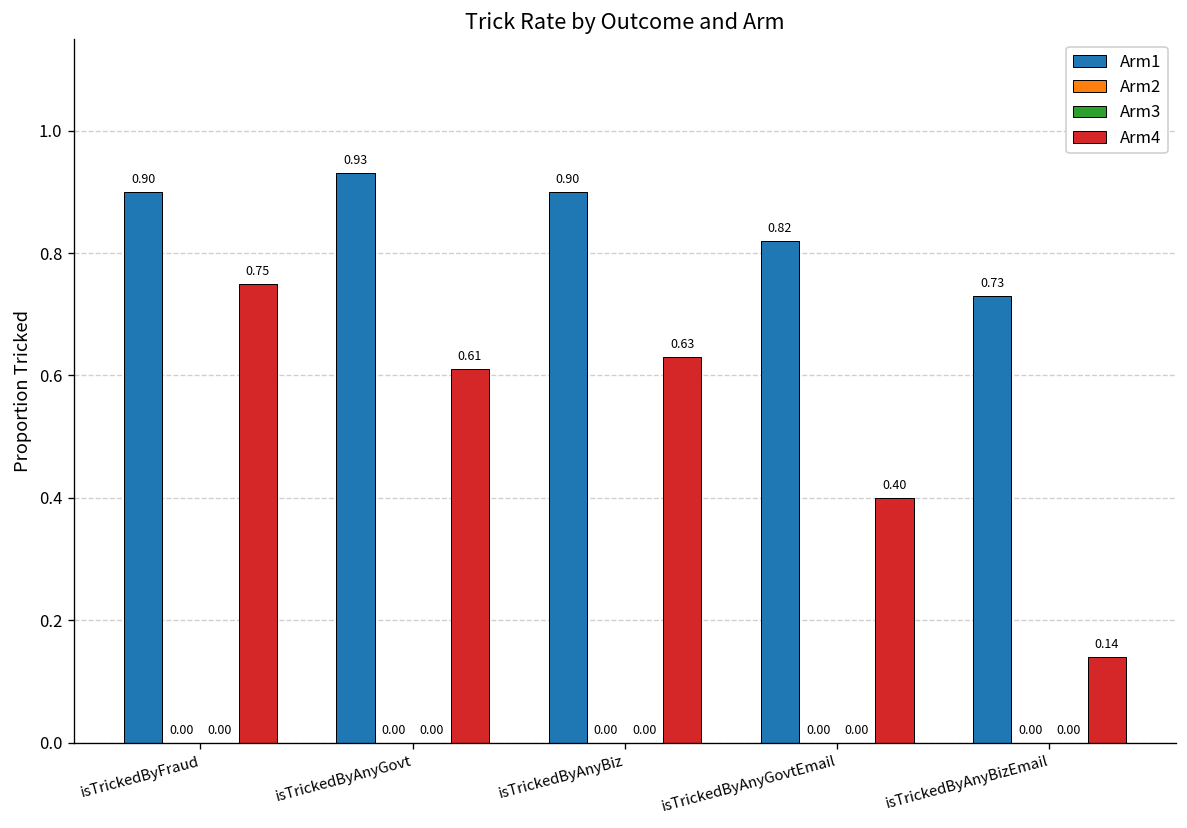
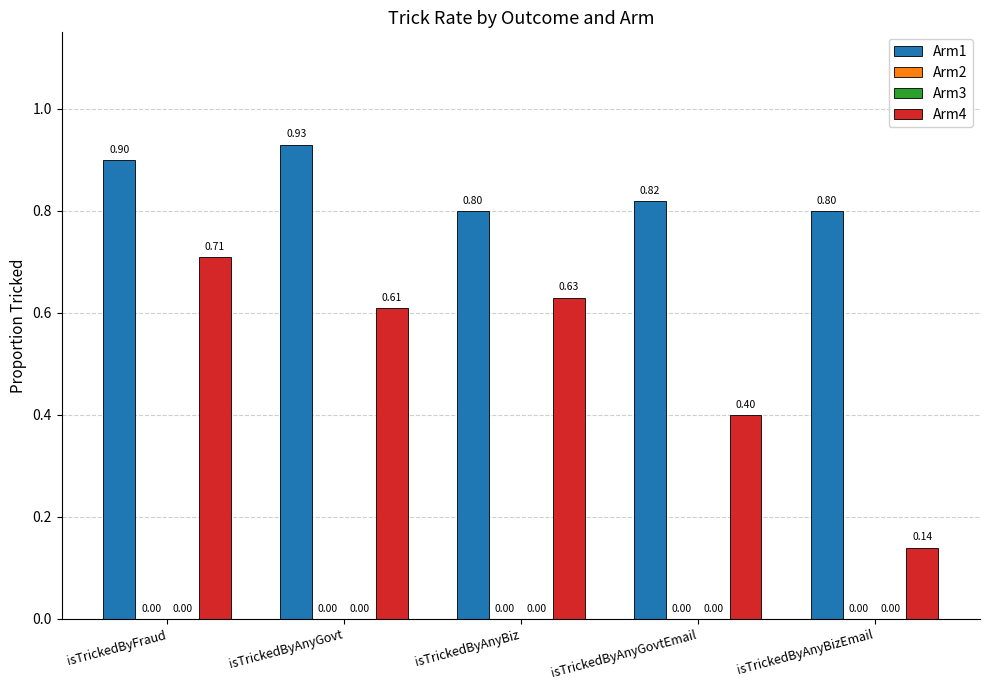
  {
    "Arm1": {
      "isTrickedByFraud": 0.90,
      "isTrickedByAnyGovt": 0.93,
-     "isTrickedByAnyBiz": 0.90,
+     "isTrickedByAnyBiz": 0.80,
      "isTrickedByAnyGovtEmail": 0.82,
-     "isTrickedByAnyBizEmail": 0.73
+     "isTrickedByAnyBizEmail": 0.80
    },
    "Arm2": {
      "isTrickedByFraud": 0.00,
      "isTrickedByAnyGovt": 0.00,
      "isTrickedByAnyBiz": 0.00,
      "isTrickedByAnyGovtEmail": 0.00,
      "isTrickedByAnyBizEmail": 0.00
    },
    "Arm3": {
      "isTrickedByFraud": 0.00,
      "isTrickedByAnyGovt": 0.00,
      "isTrickedByAnyBiz": 0.00,
      "isTrickedByAnyGovtEmail": 0.00,
      "isTrickedByAnyBizEmail": 0.00
    },
    "Arm4": {
-     "isTrickedByFraud": 0.75,
+     "isTrickedByFraud": 0.71,
      "isTrickedByAnyGovt": 0.61,
      "isTrickedByAnyBiz": 0.63,
      "isTrickedByAnyGovtEmail": 0.40,
      "isTrickedByAnyBizEmail": 0.14
    }
  }
